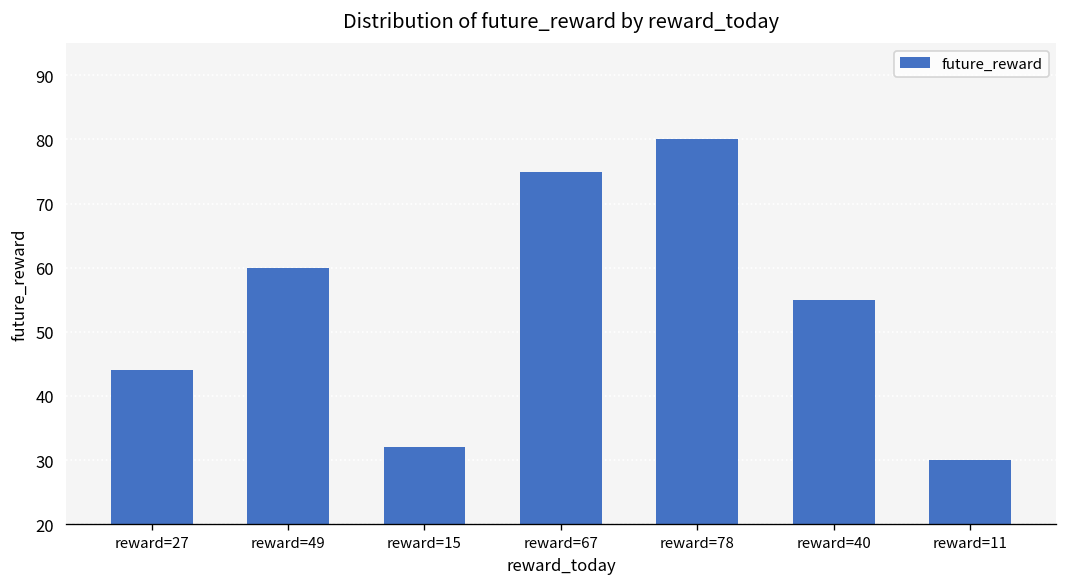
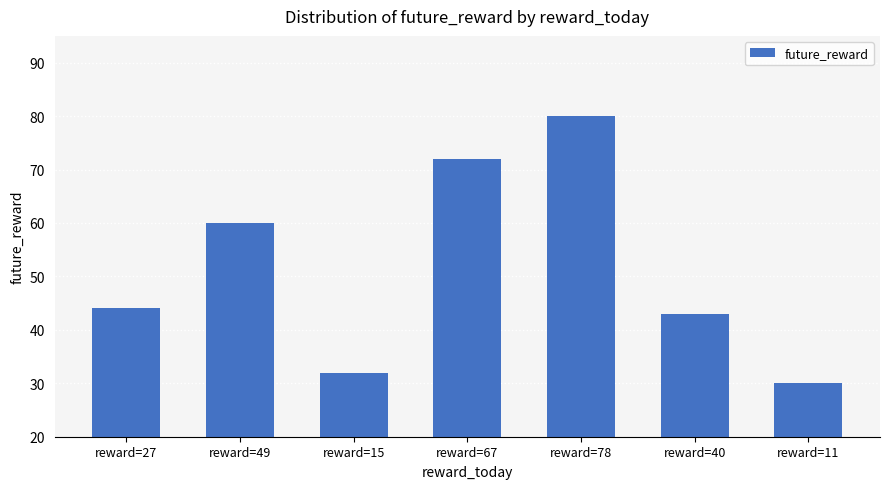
  {
    "reward=27": 44,
    "reward=49": 60,
    "reward=15": 32,
-   "reward=67": 75,
+   "reward=67": 72,
    "reward=78": 80,
-   "reward=40": 55,
+   "reward=40": 43,
    "reward=11": 30
  }
